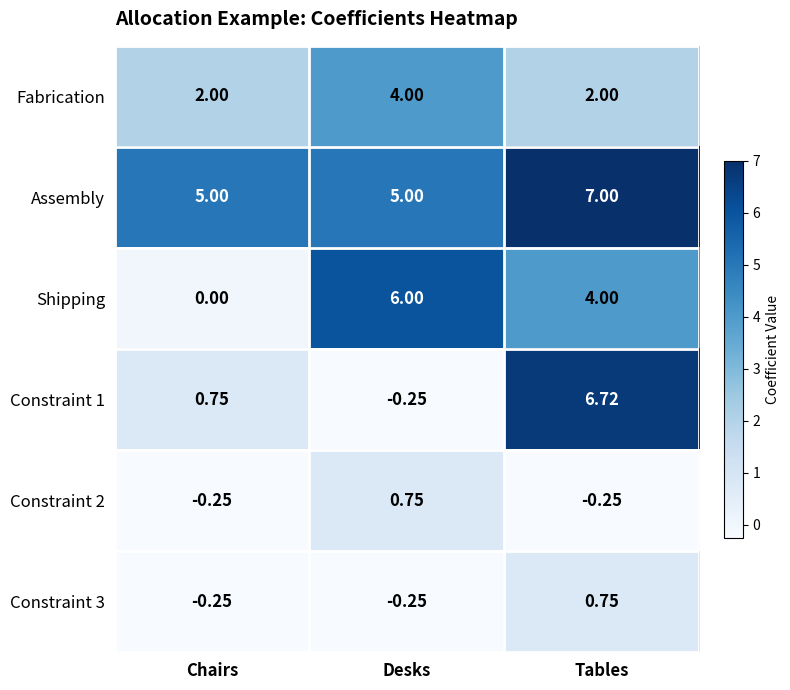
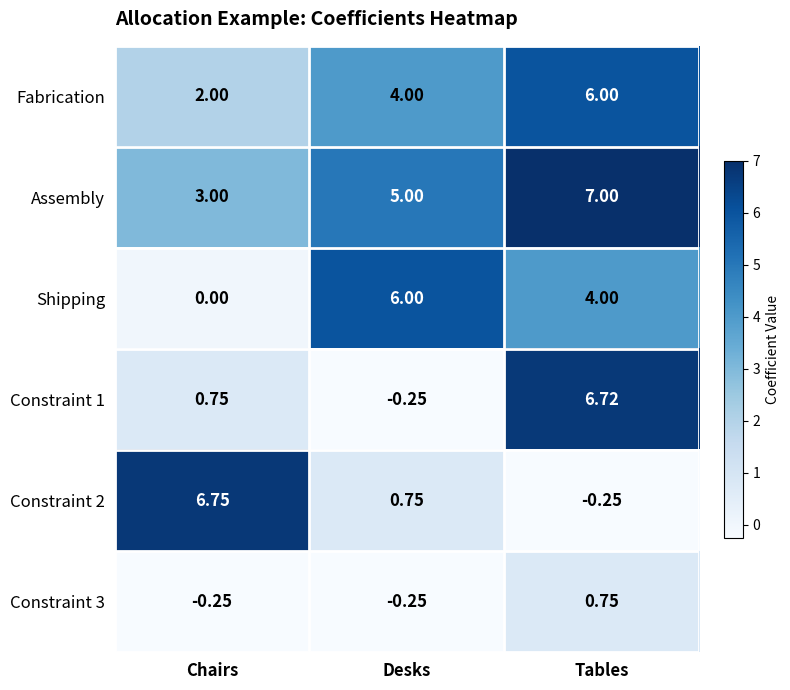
  {
    "Fabrication": {
      "Chairs": 2.00,
      "Desks": 4.00,
-     "Tables": 2.00
+     "Tables": 6.00
    },
    "Assembly": {
-     "Chairs": 5.00,
+     "Chairs": 3.00,
      "Desks": 5.00,
      "Tables": 7.00
    },
    "Shipping": {
      "Chairs": 0.00,
      "Desks": 6.00,
      "Tables": 4.00
    },
    "Constraint 1": {
      "Chairs": 0.75,
      "Desks": -0.25,
      "Tables": 6.72
    },
    "Constraint 2": {
-     "Chairs": -0.25,
+     "Chairs": 6.75,
      "Desks": 0.75,
      "Tables": -0.25
    },
    "Constraint 3": {
      "Chairs": -0.25,
      "Desks": -0.25,
      "Tables": 0.75
    }
  }
